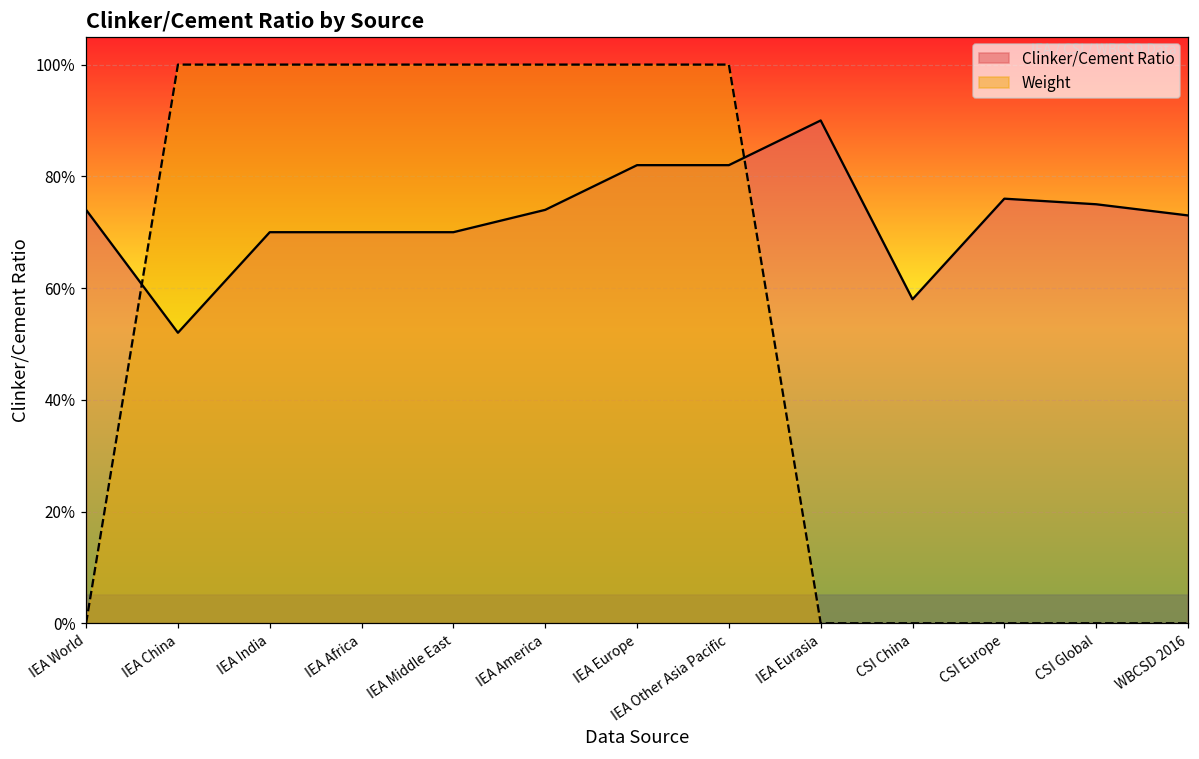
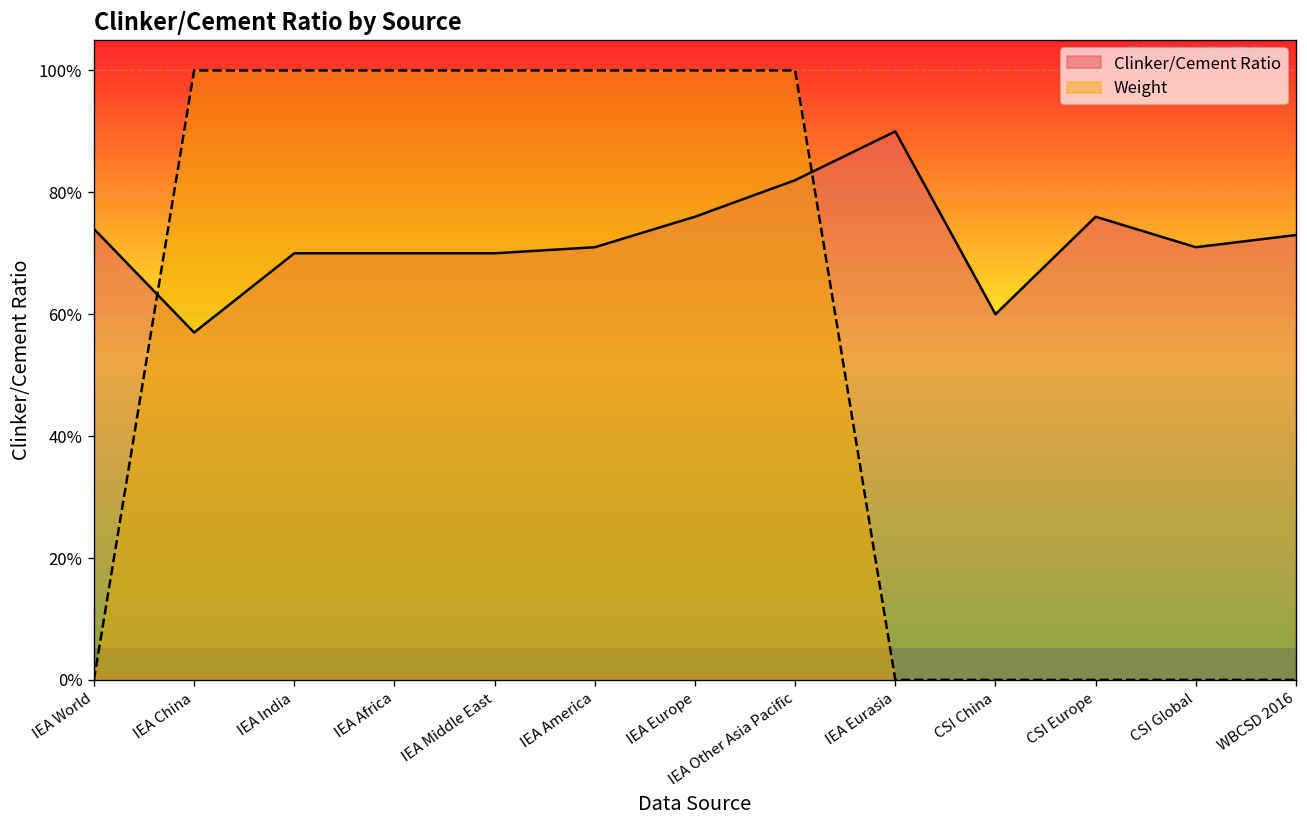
  {
    "Clinker/Cement Ratio": {
      "IEA World": "74%",
-     "IEA China": "52%",
+     "IEA China": "57%",
      "IEA India": "70%",
      "IEA Africa": "70%",
      "IEA Middle East": "70%",
-     "IEA America": "74%",
-     "IEA Europe": "82%",
+     "IEA America": "71%",
+     "IEA Europe": "76%",
      "IEA Other Asia Pacific": "82%",
      "IEA Eurasia": "90%",
-     "CSI China": "58%",
+     "CSI China": "60%",
      "CSI Europe": "76%",
-     "CSI Global": "75%",
+     "CSI Global": "71%",
      "WBCSD 2016": "73%"
    },
    "Weight": {
      "IEA China": "100%",
      "IEA India": "100%",
      "IEA Africa": "100%",
      "IEA Middle East": "100%",
      "IEA America": "100%",
      "IEA Europe": "100%",
      "IEA Other Asia Pacific": "100%"
    }
  }
